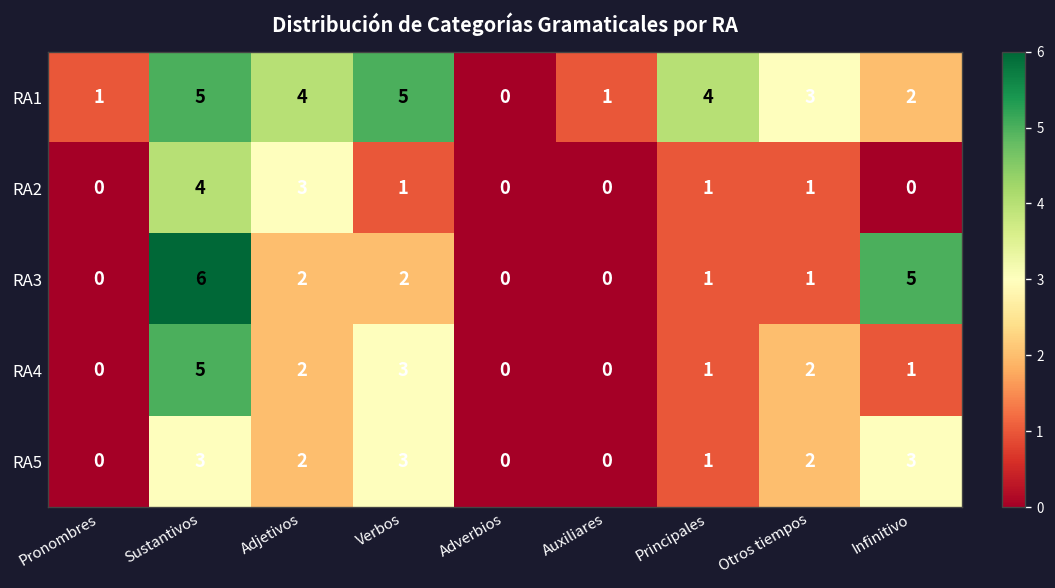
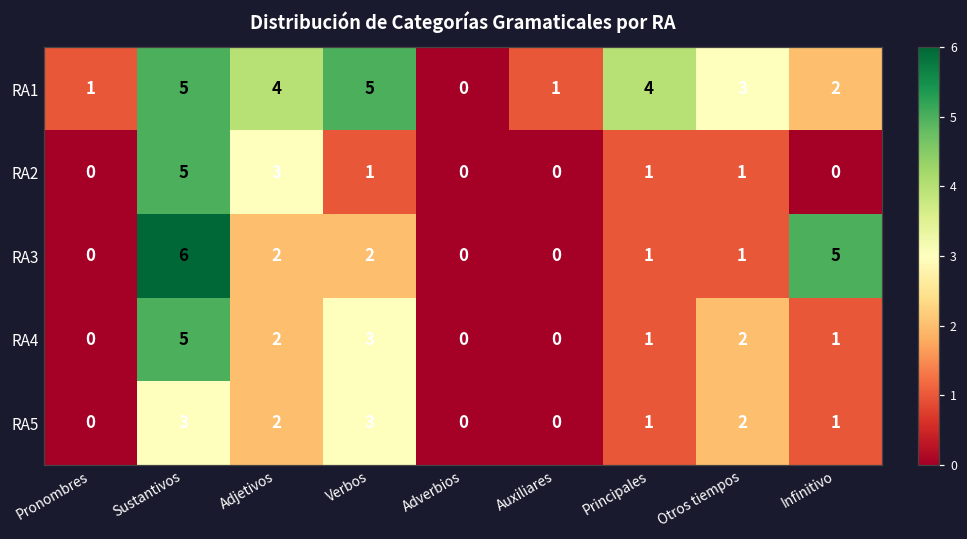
  {
    "RA1": {
      "Pronombres": 1,
      "Sustantivos": 5,
      "Adjetivos": 4,
      "Verbos": 5,
      "Adverbios": 0,
      "Auxiliares": 1,
      "Principales": 4,
      "Otros tiempos": 3,
      "Infinitivo": 2
    },
    "RA2": {
      "Pronombres": 0,
-     "Sustantivos": 4,
+     "Sustantivos": 5,
      "Adjetivos": 3,
      "Verbos": 1,
      "Adverbios": 0,
      "Auxiliares": 0,
      "Principales": 1,
      "Otros tiempos": 1,
      "Infinitivo": 0
    },
    "RA3": {
      "Pronombres": 0,
      "Sustantivos": 6,
      "Adjetivos": 2,
      "Verbos": 2,
      "Adverbios": 0,
      "Auxiliares": 0,
      "Principales": 1,
      "Otros tiempos": 1,
      "Infinitivo": 5
    },
    "RA4": {
      "Pronombres": 0,
      "Sustantivos": 5,
      "Adjetivos": 2,
      "Verbos": 3,
      "Adverbios": 0,
      "Auxiliares": 0,
      "Principales": 1,
      "Otros tiempos": 2,
      "Infinitivo": 1
    },
    "RA5": {
      "Pronombres": 0,
      "Sustantivos": 3,
      "Adjetivos": 2,
      "Verbos": 3,
      "Adverbios": 0,
      "Auxiliares": 0,
      "Principales": 1,
      "Otros tiempos": 2,
-     "Infinitivo": 3
+     "Infinitivo": 1
    }
  }
